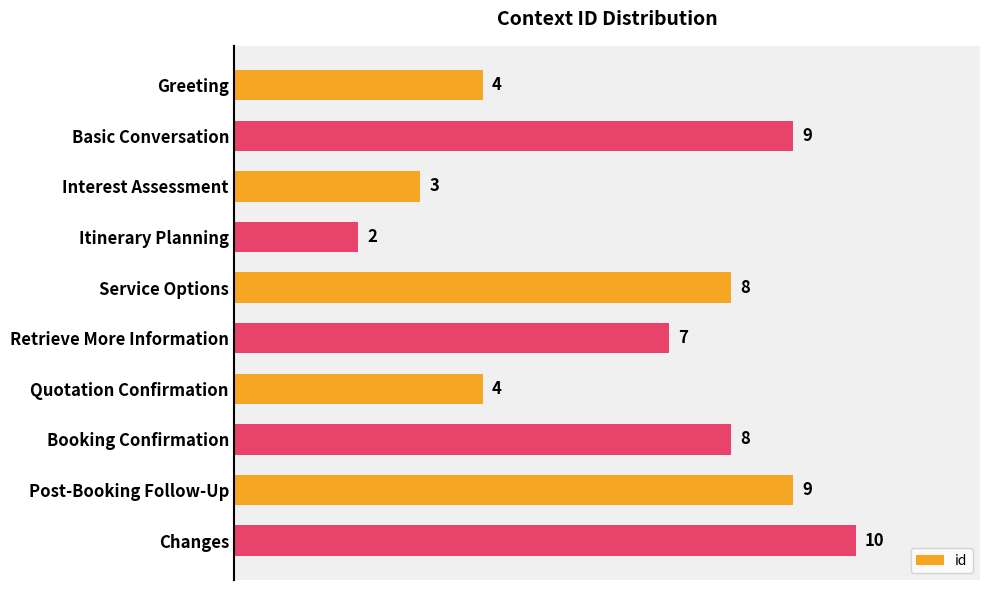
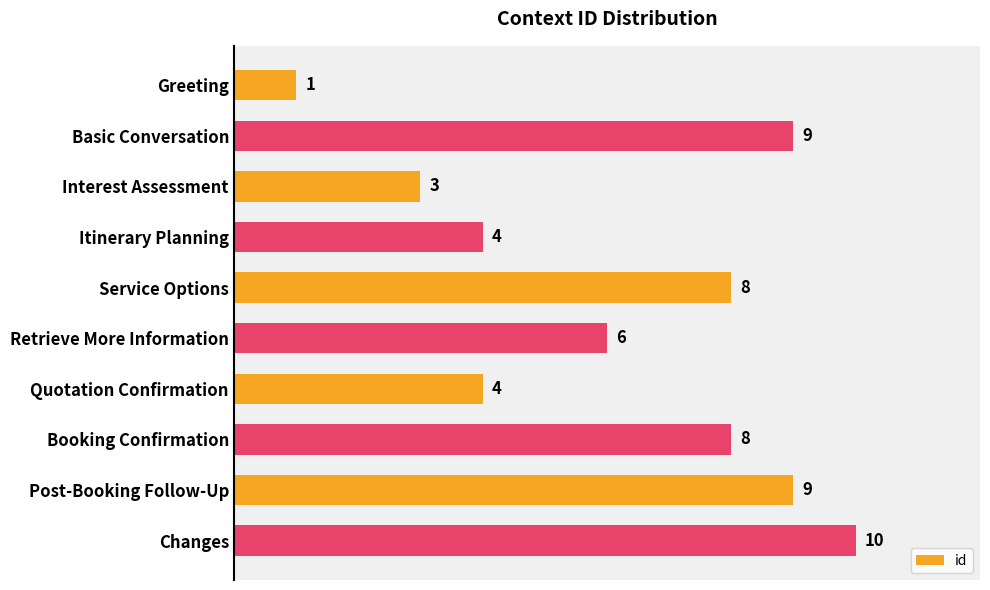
  {
-   "Greeting": 4,
+   "Greeting": 1,
    "Basic Conversation": 9,
    "Interest Assessment": 3,
-   "Itinerary Planning": 2,
+   "Itinerary Planning": 4,
    "Service Options": 8,
-   "Retrieve More Information": 7,
+   "Retrieve More Information": 6,
    "Quotation Confirmation": 4,
    "Booking Confirmation": 8,
    "Post-Booking Follow-Up": 9,
    "Changes": 10
  }
